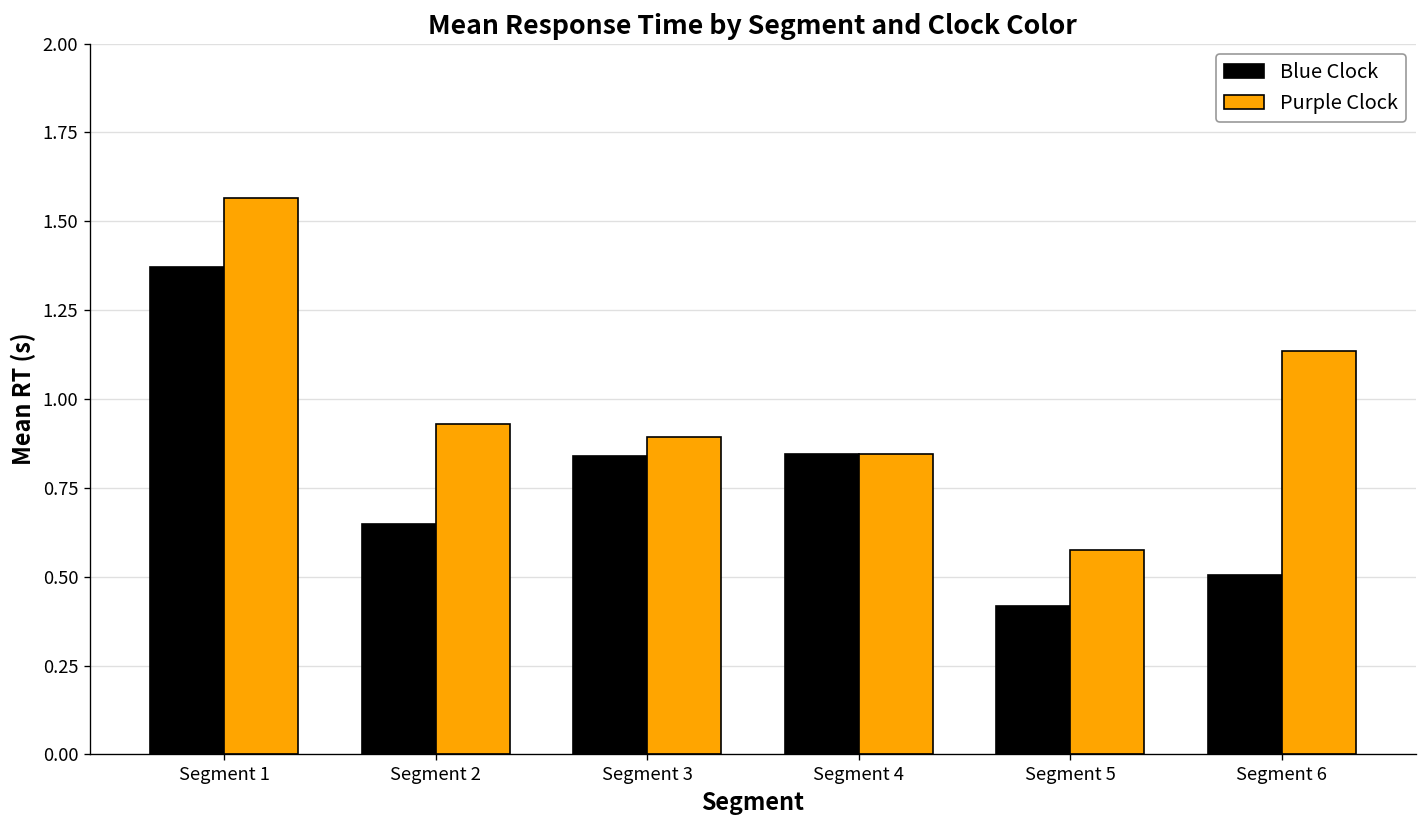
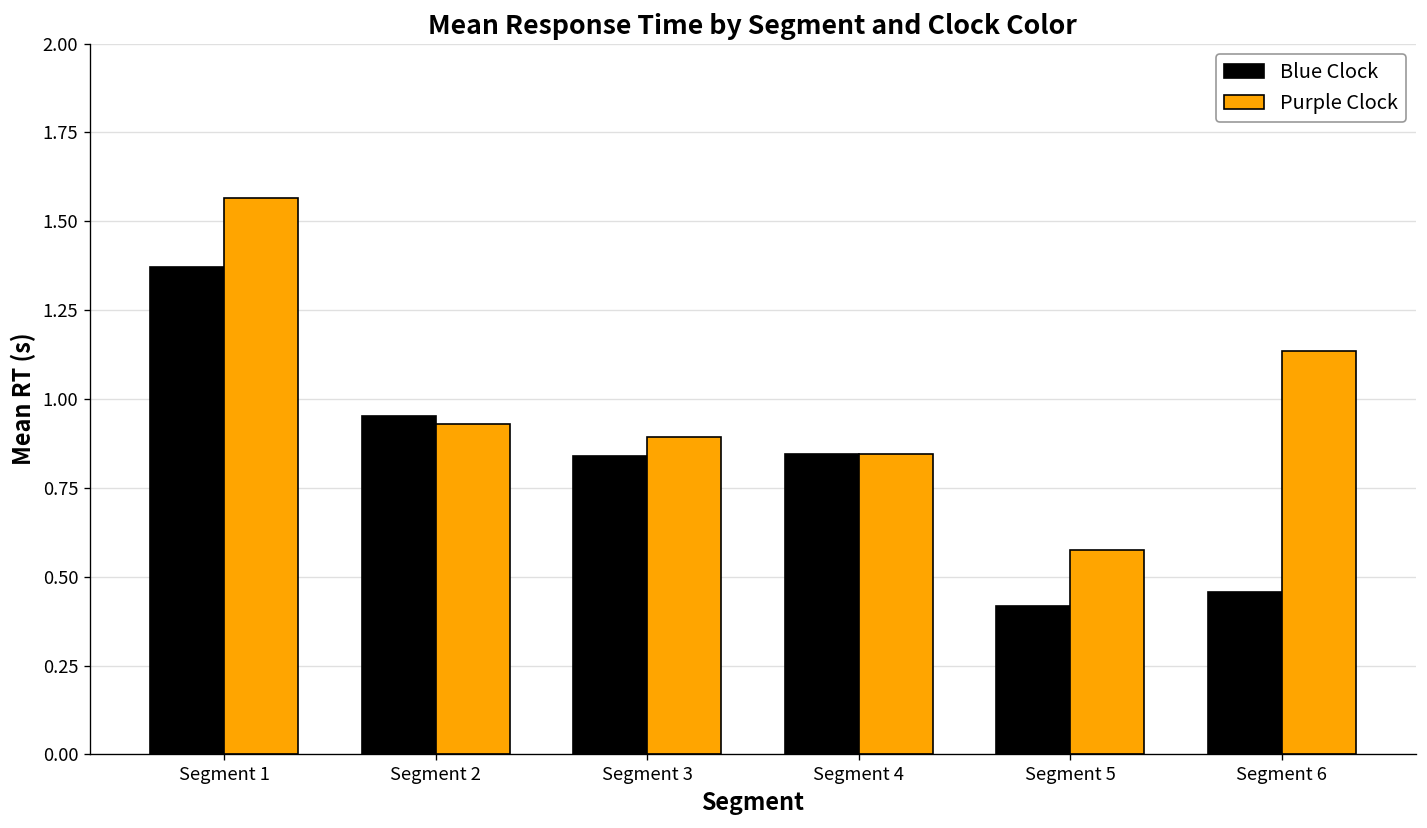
  {
    "Blue Clock": {
      "Segment 1": 1.37,
-     "Segment 2": 0.65,
+     "Segment 2": 0.95,
      "Segment 3": 0.84,
      "Segment 4": 0.85,
      "Segment 5": 0.42,
-     "Segment 6": 0.51
+     "Segment 6": 0.46
    },
    "Purple Clock": {
      "Segment 1": 1.57,
      "Segment 2": 0.93,
      "Segment 3": 0.89,
      "Segment 4": 0.85,
      "Segment 5": 0.58,
      "Segment 6": 1.14
    }
  }
